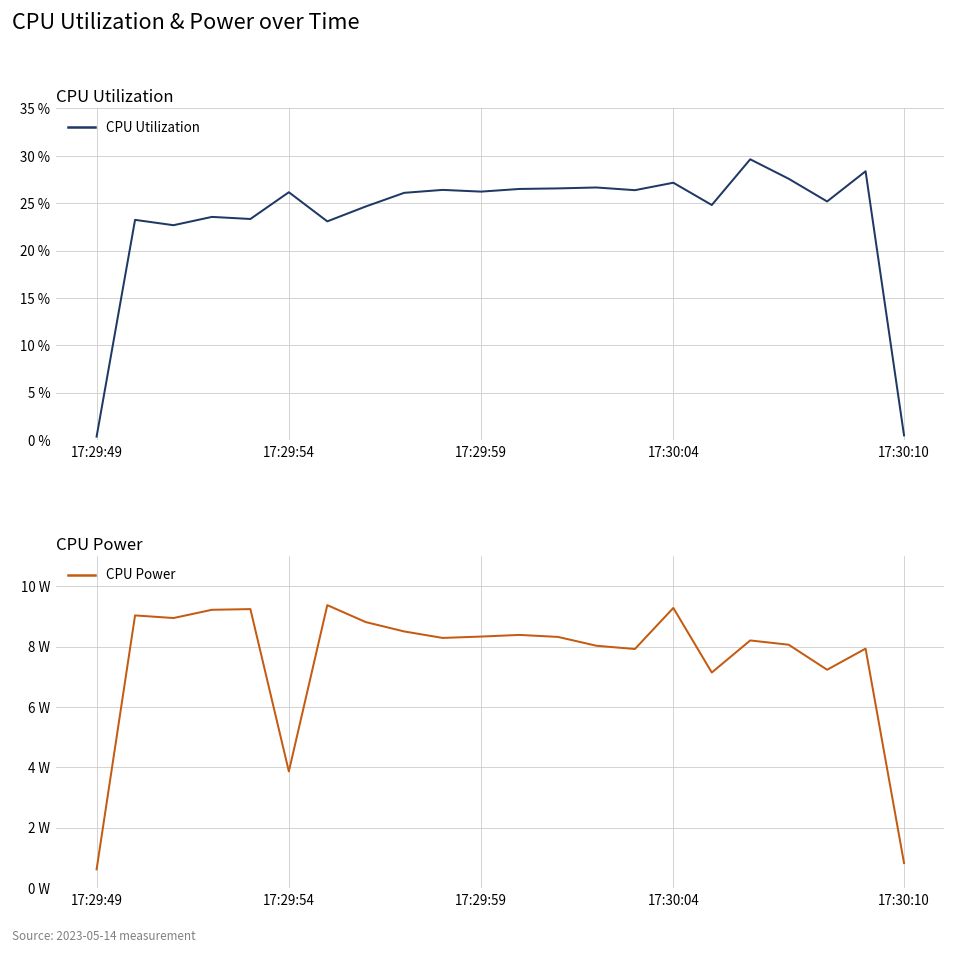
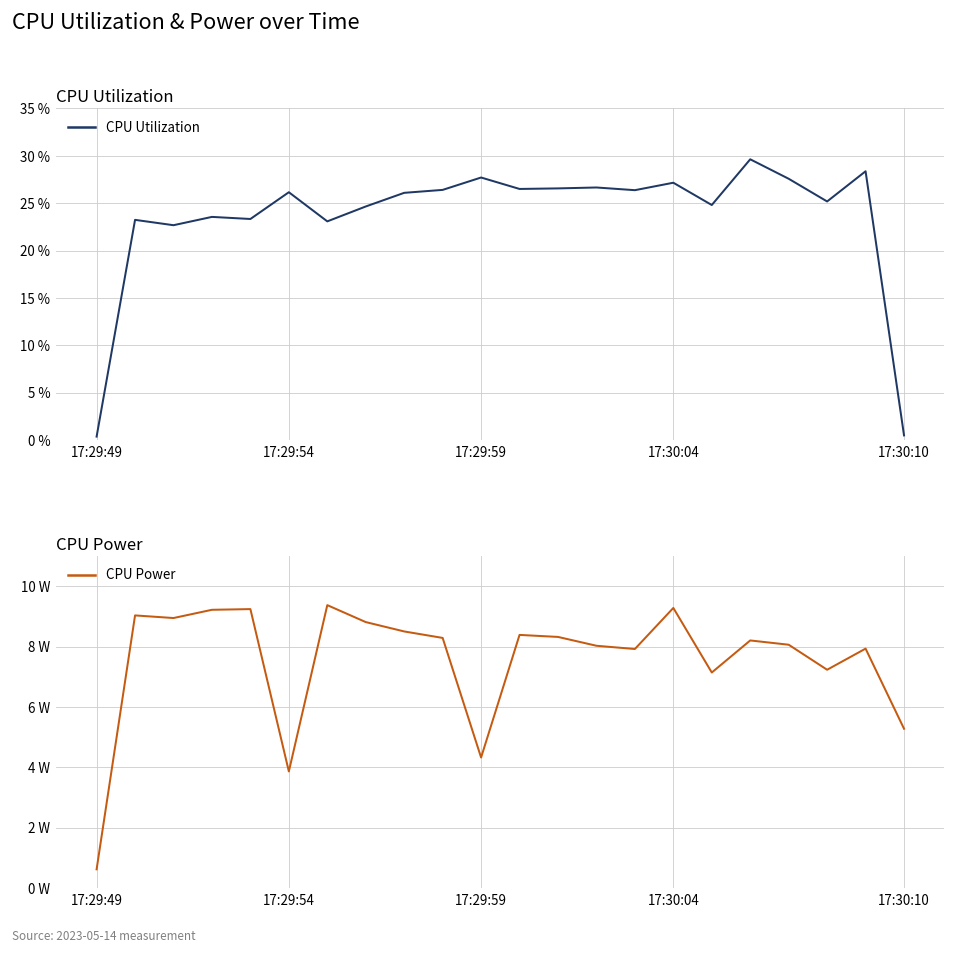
  {
    "CPU Utilization": {
      "17:29:49": "0 %",
      "17:29:54": "26 %",
-     "17:29:59": "26 %",
+     "17:29:59": "28 %",
      "17:30:04": "27 %",
      "17:30:10": "1 %"
    },
    "CPU Power": {
      "17:29:49": "0.6 W",
      "17:29:54": "3.9 W",
-     "17:29:59": "8.3 W",
+     "17:29:59": "4.3 W",
      "17:30:04": "9.3 W",
-     "17:30:10": "0.8 W"
+     "17:30:10": "5.3 W"
    }
  }
